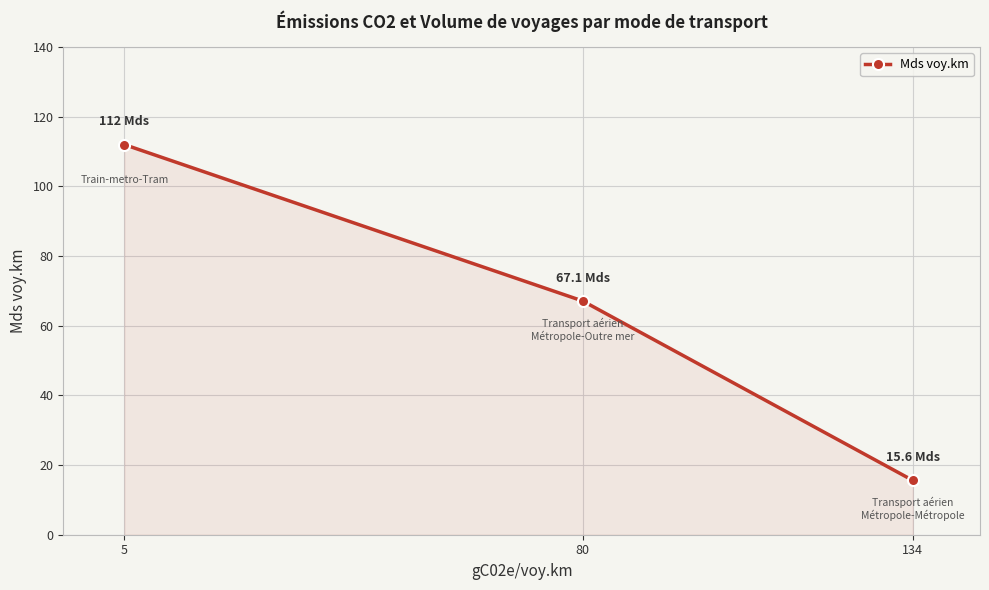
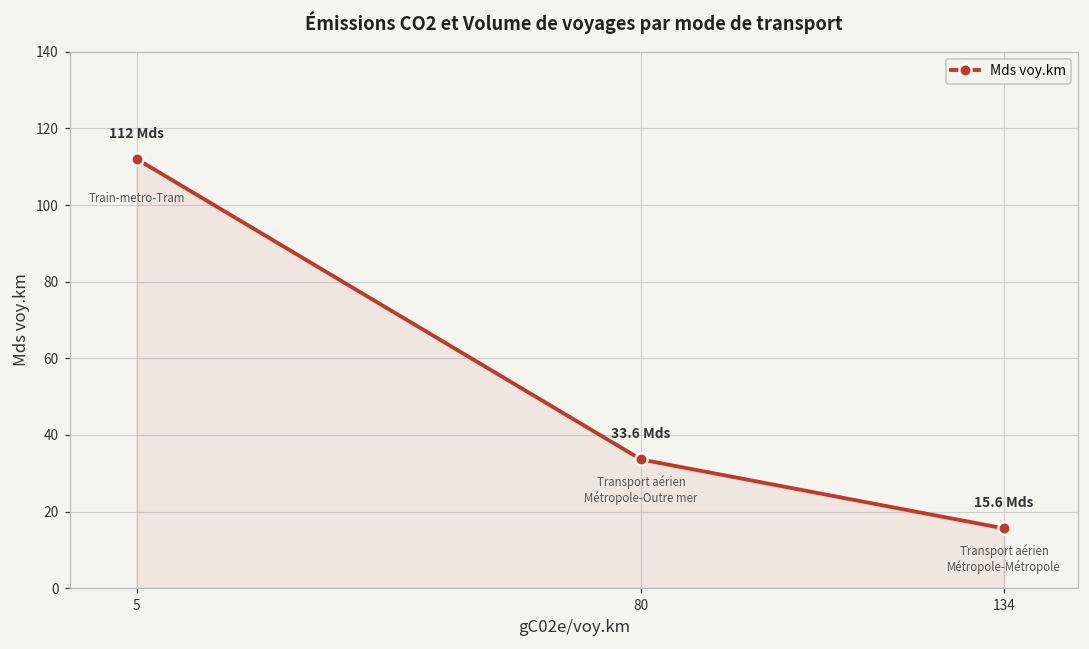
  {
    "5": 112,
-   "80": 67.1,
+   "80": 33.6,
    "134": 15.6
  }
